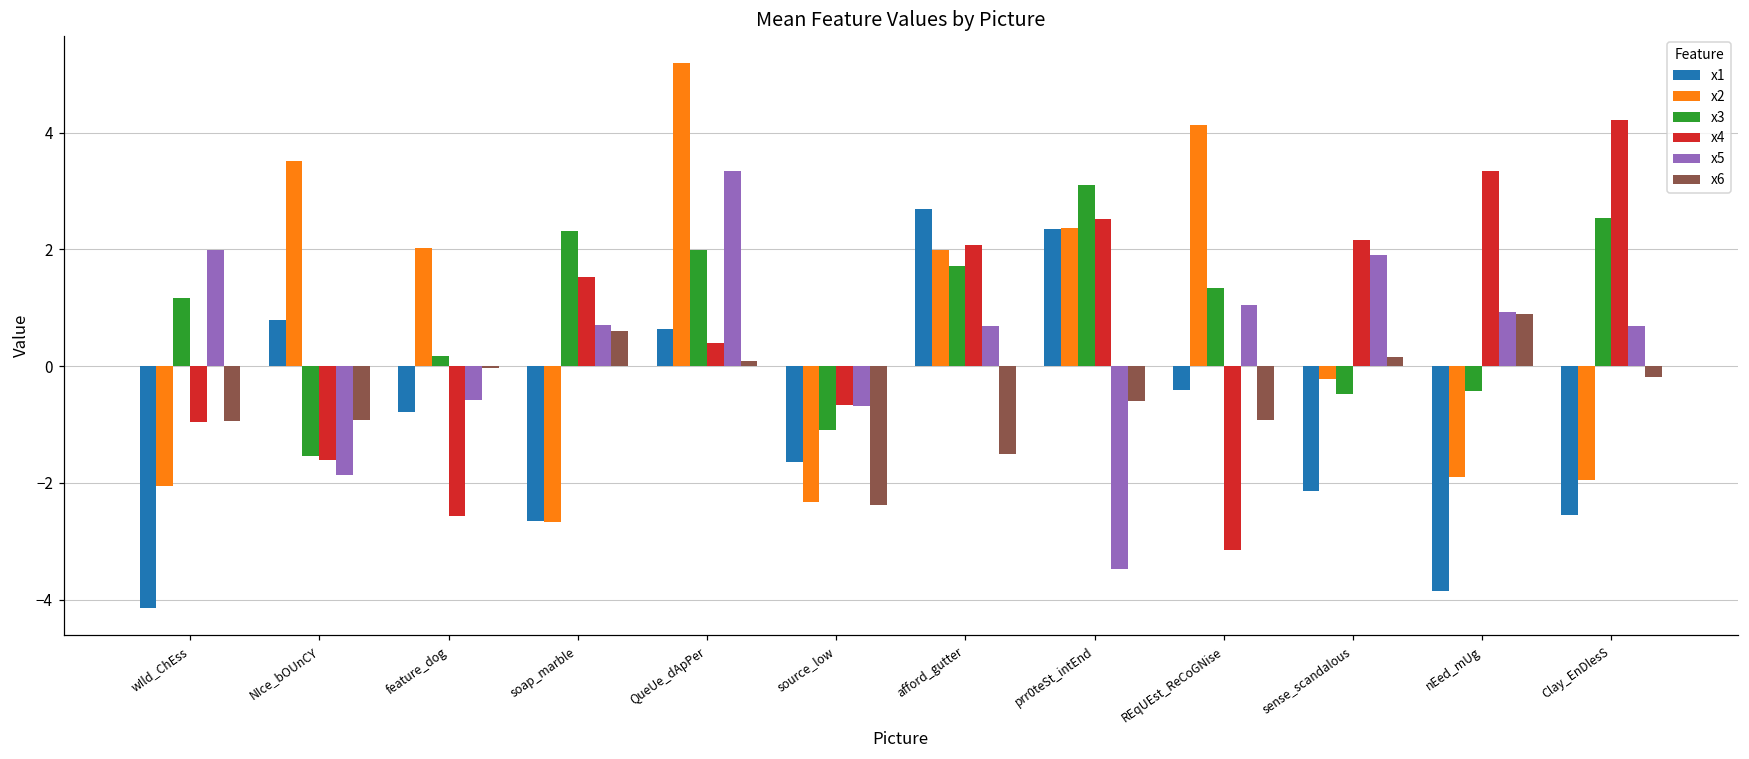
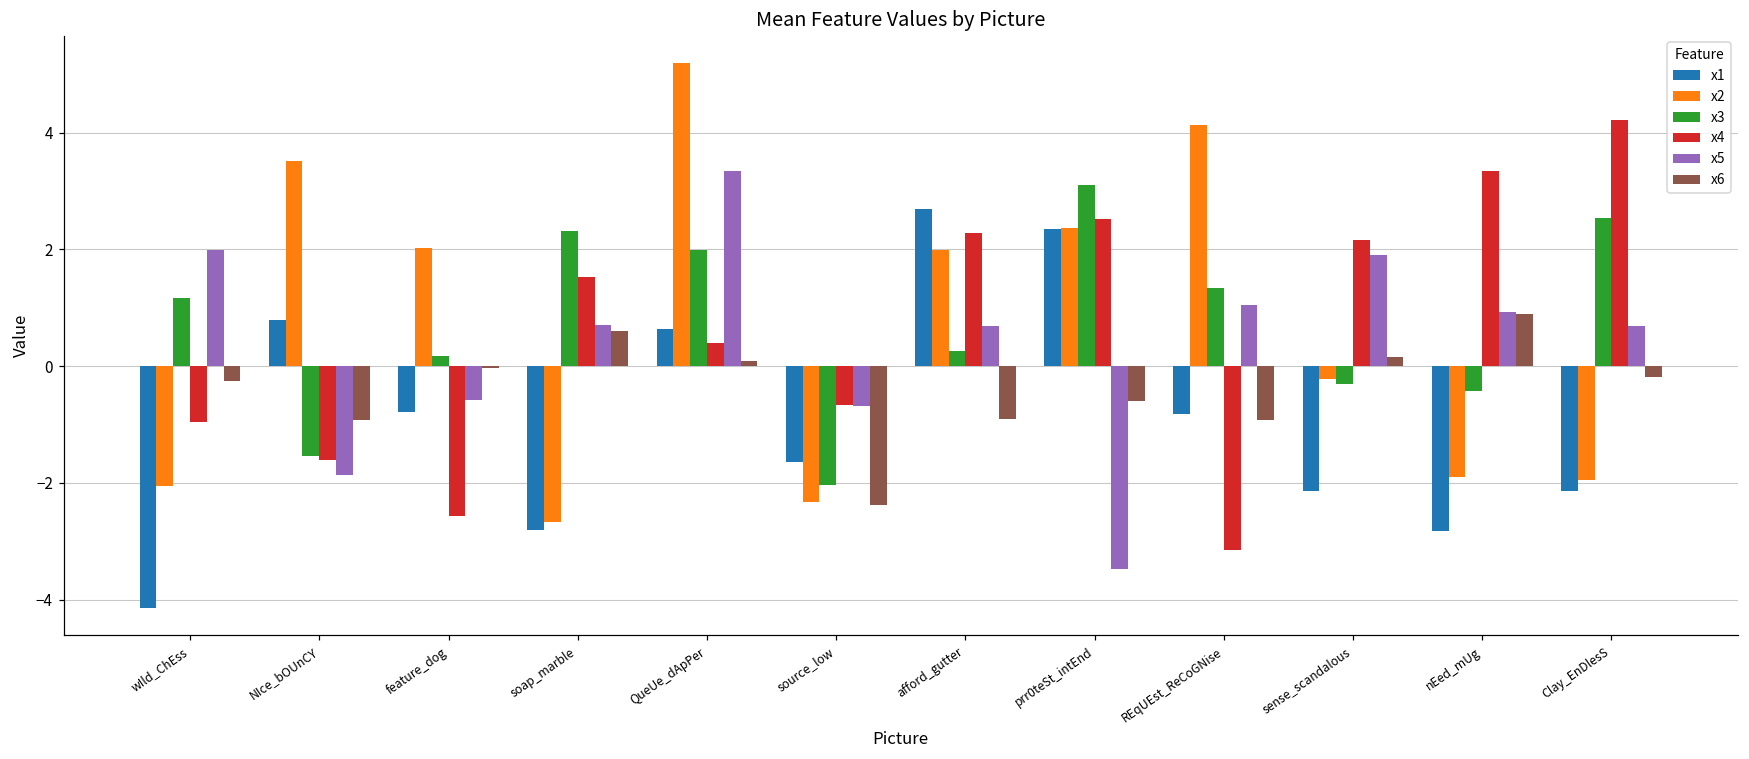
  {
    "x1": {
      "wIld_ChEss": -4.1,
      "NIce_bOUnCY": 0.8,
      "feature_dog": -0.8,
-     "soap_marble": -2.7,
+     "soap_marble": -2.8,
      "QueUe_dApPer": 0.6,
      "source_low": -1.6,
      "afford_gutter": 2.7,
      "prr0teSt_intEnd": 2.3,
-     "REqUEst_ReCoGNise": -0.4,
+     "REqUEst_ReCoGNise": -0.8,
      "sense_scandalous": -2.1,
-     "nEed_mUg": -3.9,
-     "Clay_EnDlesS": -2.6
+     "nEed_mUg": -2.8,
+     "Clay_EnDlesS": -2.1
    },
    "x2": {
      "wIld_ChEss": -2.1,
      "NIce_bOUnCY": 3.5,
      "feature_dog": 2.0,
      "soap_marble": -2.7,
      "QueUe_dApPer": 5.2,
      "source_low": -2.3,
      "afford_gutter": 2.0,
      "prr0teSt_intEnd": 2.4,
      "REqUEst_ReCoGNise": 4.1,
      "sense_scandalous": -0.2,
      "nEed_mUg": -1.9,
      "Clay_EnDlesS": -1.9
    },
    "x3": {
      "wIld_ChEss": 1.2,
      "NIce_bOUnCY": -1.5,
      "feature_dog": 0.2,
      "soap_marble": 2.3,
      "QueUe_dApPer": 2.0,
-     "source_low": -1.1,
-     "afford_gutter": 1.7,
+     "source_low": -2.0,
+     "afford_gutter": 0.3,
      "prr0teSt_intEnd": 3.1,
      "REqUEst_ReCoGNise": 1.3,
-     "sense_scandalous": -0.5,
+     "sense_scandalous": -0.3,
      "nEed_mUg": -0.4,
      "Clay_EnDlesS": 2.5
    },
    "x4": {
      "wIld_ChEss": -1.0,
      "NIce_bOUnCY": -1.6,
      "feature_dog": -2.6,
      "soap_marble": 1.5,
      "QueUe_dApPer": 0.4,
      "source_low": -0.7,
-     "afford_gutter": 2.1,
+     "afford_gutter": 2.3,
      "prr0teSt_intEnd": 2.5,
      "REqUEst_ReCoGNise": -3.2,
      "sense_scandalous": 2.2,
      "nEed_mUg": 3.3,
      "Clay_EnDlesS": 4.2
    },
    "x5": {
      "wIld_ChEss": 2.0,
      "NIce_bOUnCY": -1.9,
      "feature_dog": -0.6,
      "soap_marble": 0.7,
      "QueUe_dApPer": 3.3,
      "source_low": -0.7,
      "afford_gutter": 0.7,
      "prr0teSt_intEnd": -3.5,
      "REqUEst_ReCoGNise": 1.0,
      "sense_scandalous": 1.9,
      "nEed_mUg": 0.9,
      "Clay_EnDlesS": 0.7
    },
    "x6": {
-     "wIld_ChEss": -0.9,
+     "wIld_ChEss": -0.2,
      "NIce_bOUnCY": -0.9,
      "soap_marble": 0.6,
      "QueUe_dApPer": 0.1,
      "source_low": -2.4,
-     "afford_gutter": -1.5,
+     "afford_gutter": -0.9,
      "prr0teSt_intEnd": -0.6,
      "REqUEst_ReCoGNise": -0.9,
      "sense_scandalous": 0.2,
      "nEed_mUg": 0.9,
      "Clay_EnDlesS": -0.2
    }
  }
